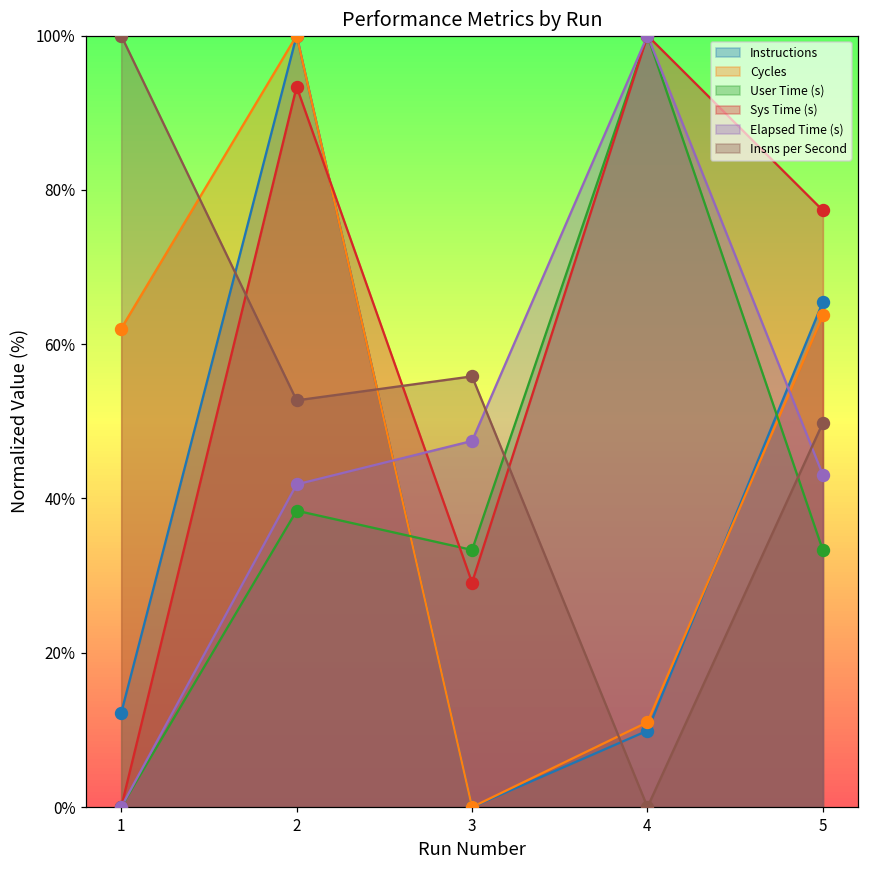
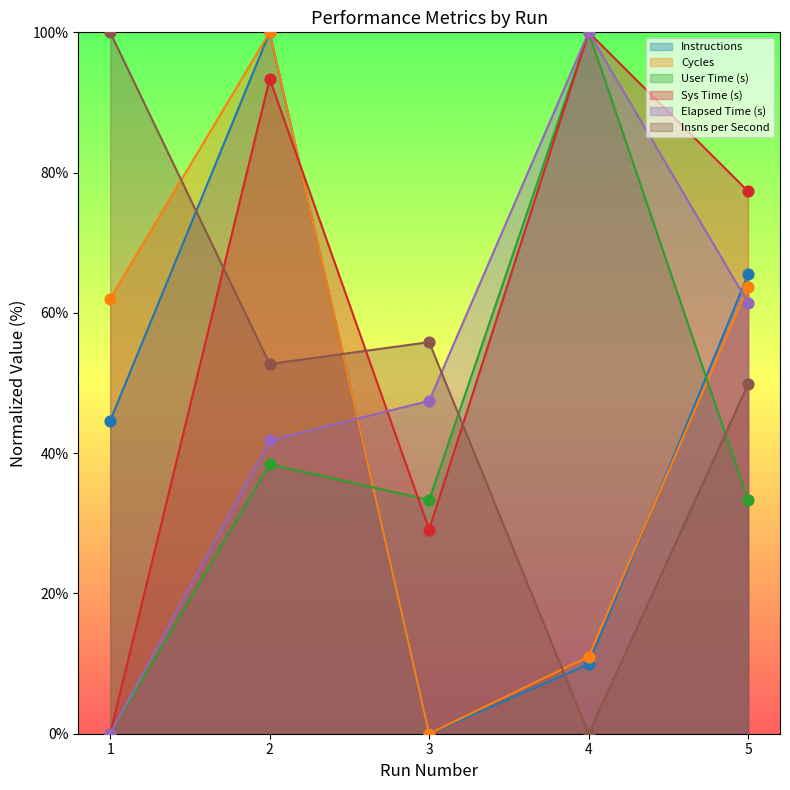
  {
    "Instructions": {
-     "1": "12%",
+     "1": "45%",
      "4": "10%",
      "5": "66%"
    },
    "User Time (s)": {
      "2": "38%",
      "3": "33%",
      "5": "33%"
    },
    "Elapsed Time (s)": {
      "2": "42%",
      "3": "47%",
-     "5": "43%"
+     "5": "61%"
    }
  }
